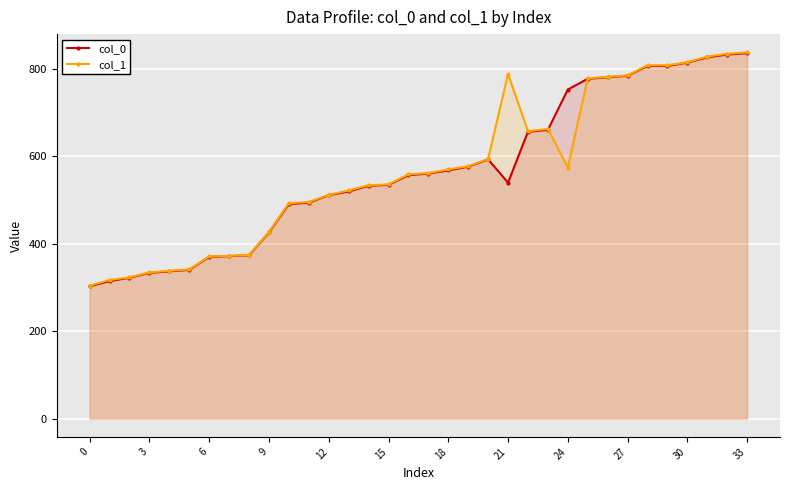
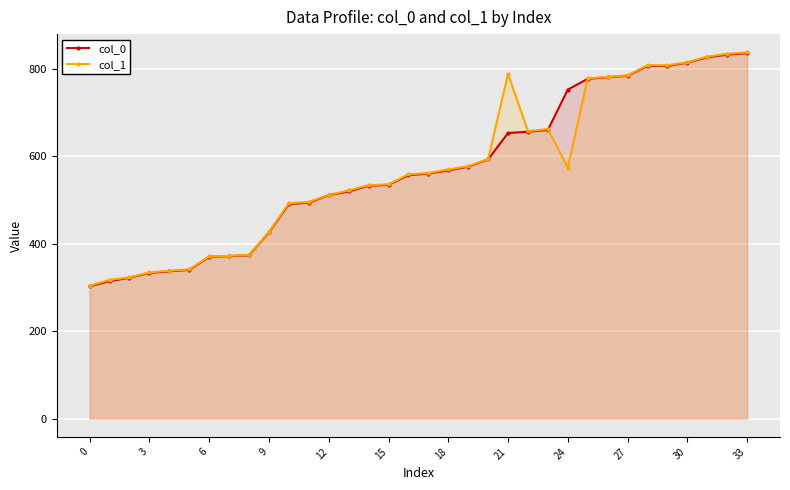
  {
    "col_0": {
-     "21": 540,
+     "21": 650,
      "24": 750
    },
    "col_1": {
      "21": 790,
      "24": 570
    }
  }
